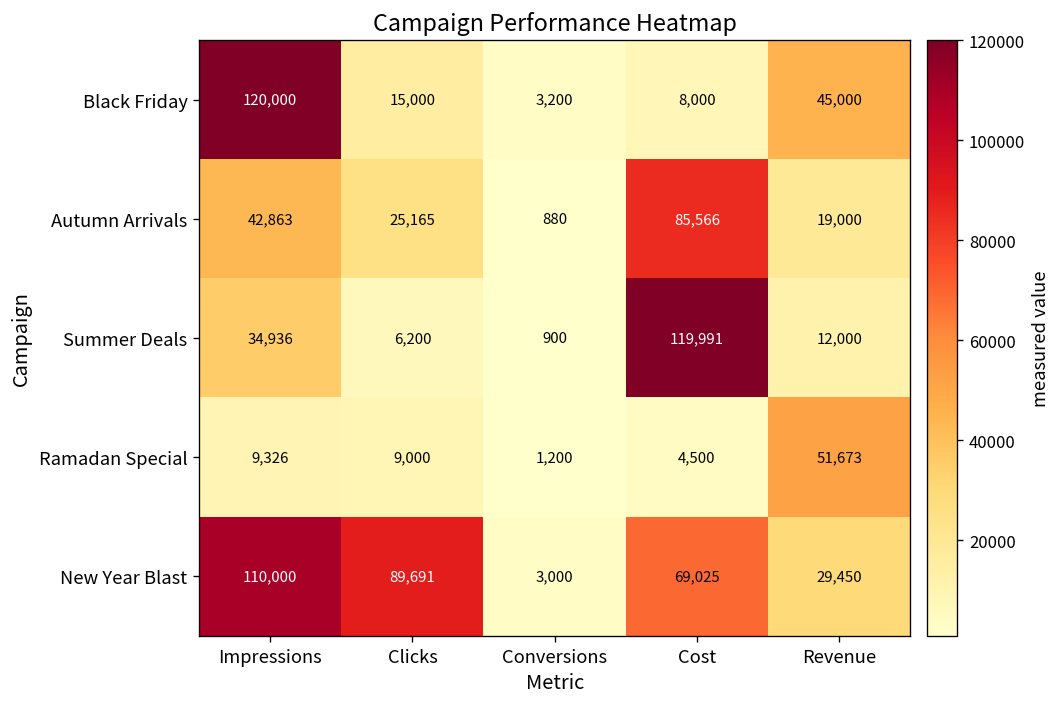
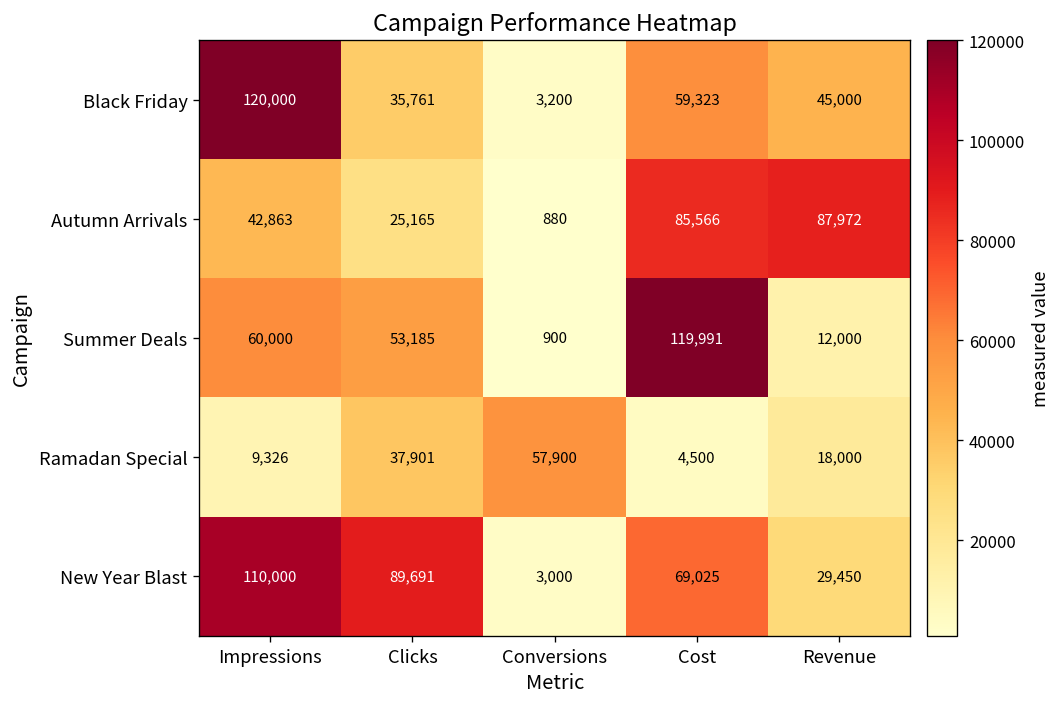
  {
    "Black Friday": {
      "Impressions": "120,000",
-     "Clicks": "15,000",
+     "Clicks": "35,761",
      "Conversions": "3,200",
-     "Cost": "8,000",
+     "Cost": "59,323",
      "Revenue": "45,000"
    },
    "Autumn Arrivals": {
      "Impressions": "42,863",
      "Clicks": "25,165",
      "Conversions": "880",
      "Cost": "85,566",
-     "Revenue": "19,000"
+     "Revenue": "87,972"
    },
    "Summer Deals": {
-     "Impressions": "34,936",
-     "Clicks": "6,200",
+     "Impressions": "60,000",
+     "Clicks": "53,185",
      "Conversions": "900",
      "Cost": "119,991",
      "Revenue": "12,000"
    },
    "Ramadan Special": {
      "Impressions": "9,326",
-     "Clicks": "9,000",
-     "Conversions": "1,200",
+     "Clicks": "37,901",
+     "Conversions": "57,900",
      "Cost": "4,500",
-     "Revenue": "51,673"
+     "Revenue": "18,000"
    },
    "New Year Blast": {
      "Impressions": "110,000",
      "Clicks": "89,691",
      "Conversions": "3,000",
      "Cost": "69,025",
      "Revenue": "29,450"
    }
  }
